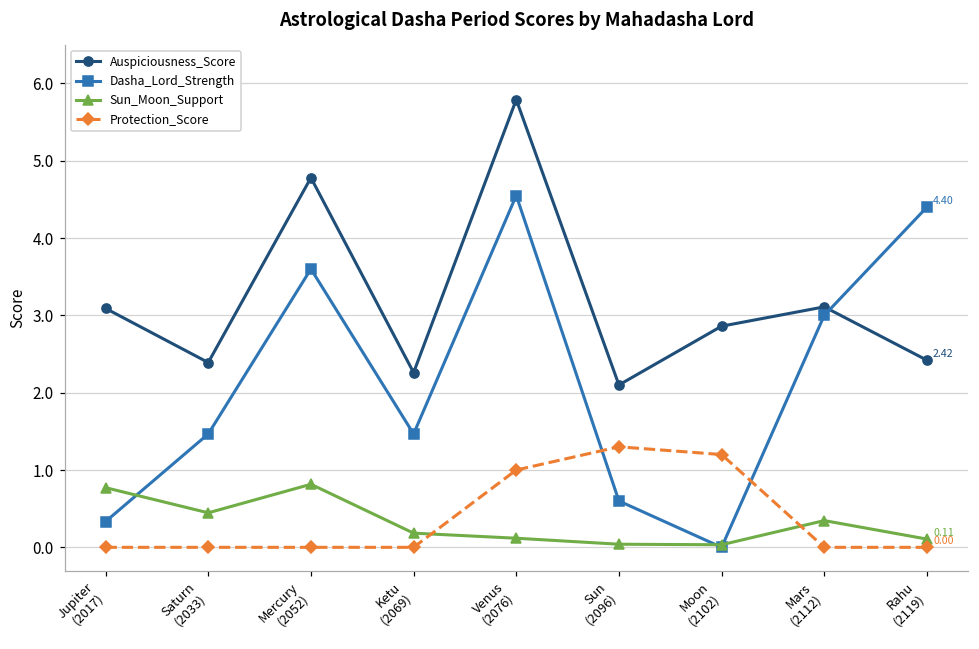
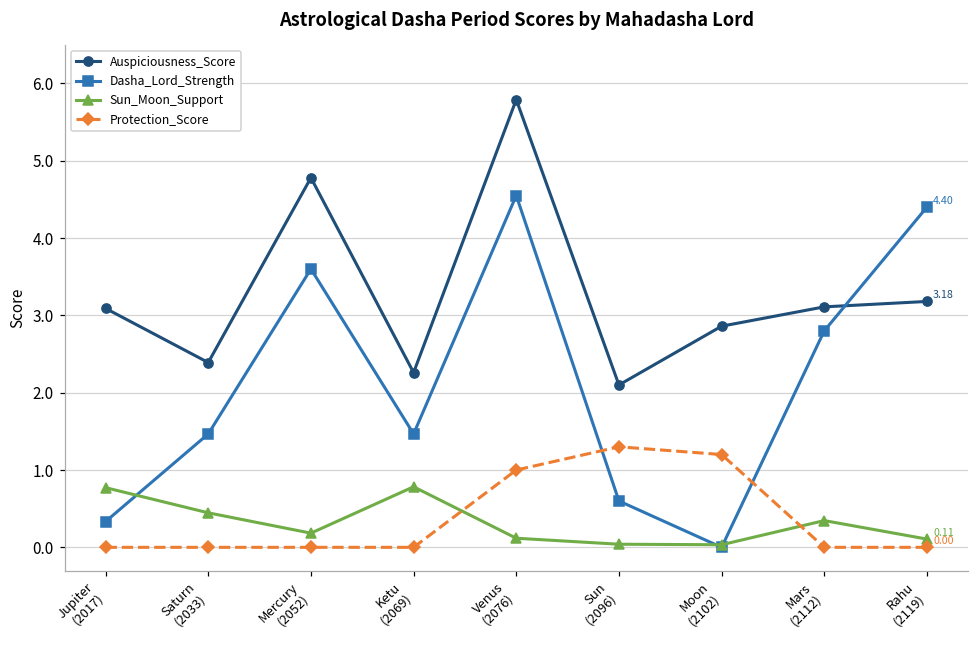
  {
    "Auspiciousness_Score": {
-     "Rahu (2119)": 2.42
+     "Rahu (2119)": 3.18
    },
    "Dasha_Lord_Strength": {
      "Jupiter (2017)": 0.3,
      "Saturn (2033)": 1.5,
      "Mercury (2052)": 3.6,
      "Ketu (2069)": 1.5,
      "Venus (2076)": 4.6,
      "Sun (2096)": 0.6,
-     "Mars (2112)": 3.0
+     "Mars (2112)": 2.8
    },
    "Sun_Moon_Support": {
      "Jupiter (2017)": 0.8,
      "Saturn (2033)": 0.4,
-     "Mercury (2052)": 0.8,
-     "Ketu (2069)": 0.2,
+     "Mercury (2052)": 0.2,
+     "Ketu (2069)": 0.8,
      "Venus (2076)": 0.1,
      "Sun (2096)": 0.0,
      "Mars (2112)": 0.3
    },
    "Protection_Score": {
      "Jupiter (2017)": 0.0,
      "Saturn (2033)": 0.0,
      "Mercury (2052)": 0.0,
      "Ketu (2069)": 0.0,
      "Venus (2076)": 1.0,
      "Sun (2096)": 1.3,
      "Moon (2102)": 1.2,
      "Mars (2112)": 0.0
    }
  }
